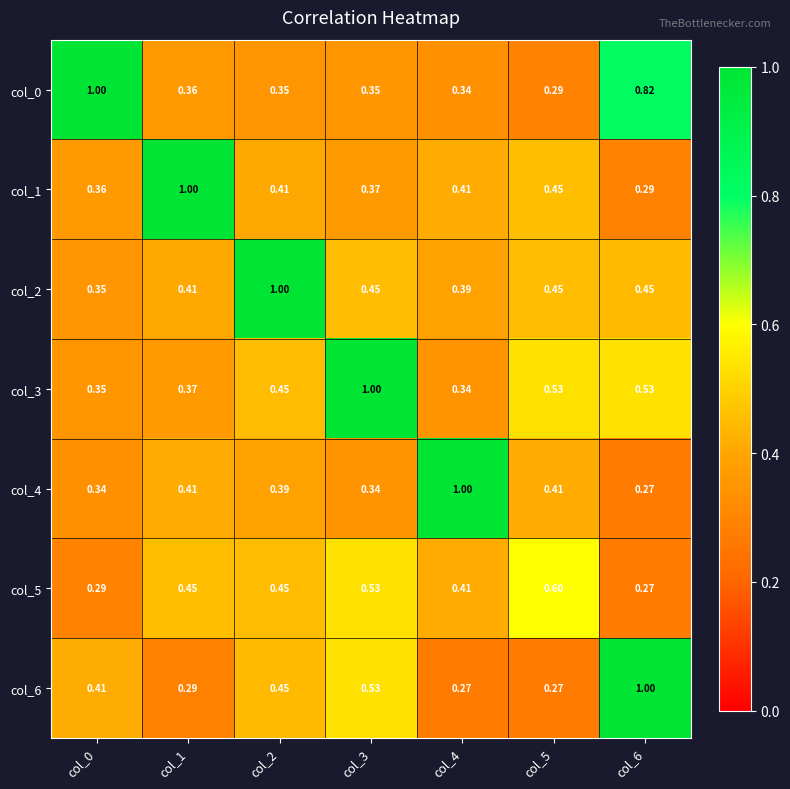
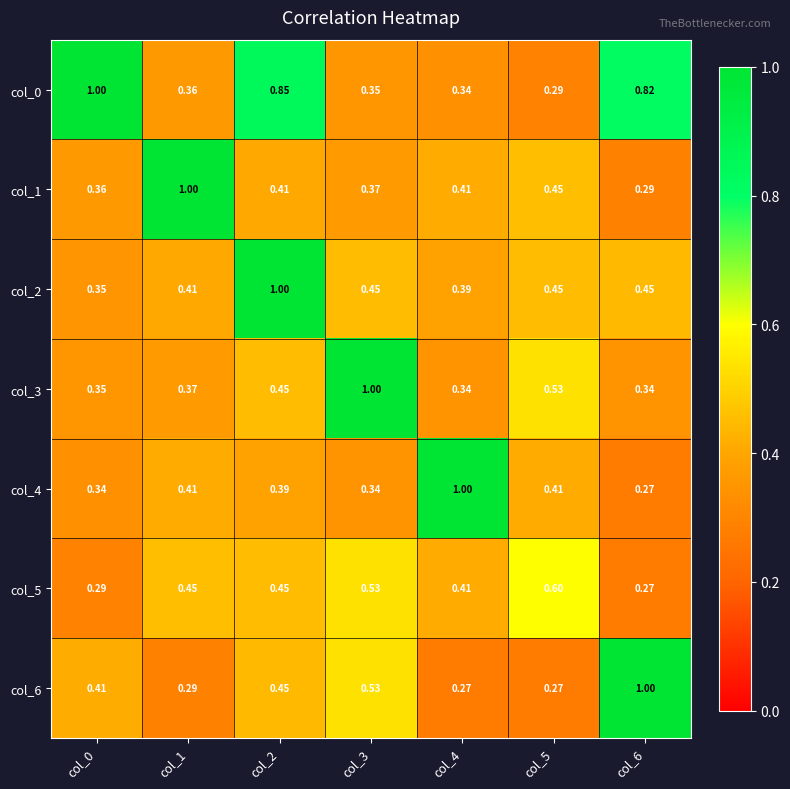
  {
    "col_0": {
      "col_0": 1.00,
      "col_1": 0.36,
-     "col_2": 0.35,
+     "col_2": 0.85,
      "col_3": 0.35,
      "col_4": 0.34,
      "col_5": 0.29,
      "col_6": 0.82
    },
    "col_1": {
      "col_0": 0.36,
      "col_1": 1.00,
      "col_2": 0.41,
      "col_3": 0.37,
      "col_4": 0.41,
      "col_5": 0.45,
      "col_6": 0.29
    },
    "col_2": {
      "col_0": 0.35,
      "col_1": 0.41,
      "col_2": 1.00,
      "col_3": 0.45,
      "col_4": 0.39,
      "col_5": 0.45,
      "col_6": 0.45
    },
    "col_3": {
      "col_0": 0.35,
      "col_1": 0.37,
      "col_2": 0.45,
      "col_3": 1.00,
      "col_4": 0.34,
      "col_5": 0.53,
-     "col_6": 0.53
+     "col_6": 0.34
    },
    "col_4": {
      "col_0": 0.34,
      "col_1": 0.41,
      "col_2": 0.39,
      "col_3": 0.34,
      "col_4": 1.00,
      "col_5": 0.41,
      "col_6": 0.27
    },
    "col_5": {
      "col_0": 0.29,
      "col_1": 0.45,
      "col_2": 0.45,
      "col_3": 0.53,
      "col_4": 0.41,
      "col_5": 0.60,
      "col_6": 0.27
    },
    "col_6": {
      "col_0": 0.41,
      "col_1": 0.29,
      "col_2": 0.45,
      "col_3": 0.53,
      "col_4": 0.27,
      "col_5": 0.27,
      "col_6": 1.00
    }
  }
